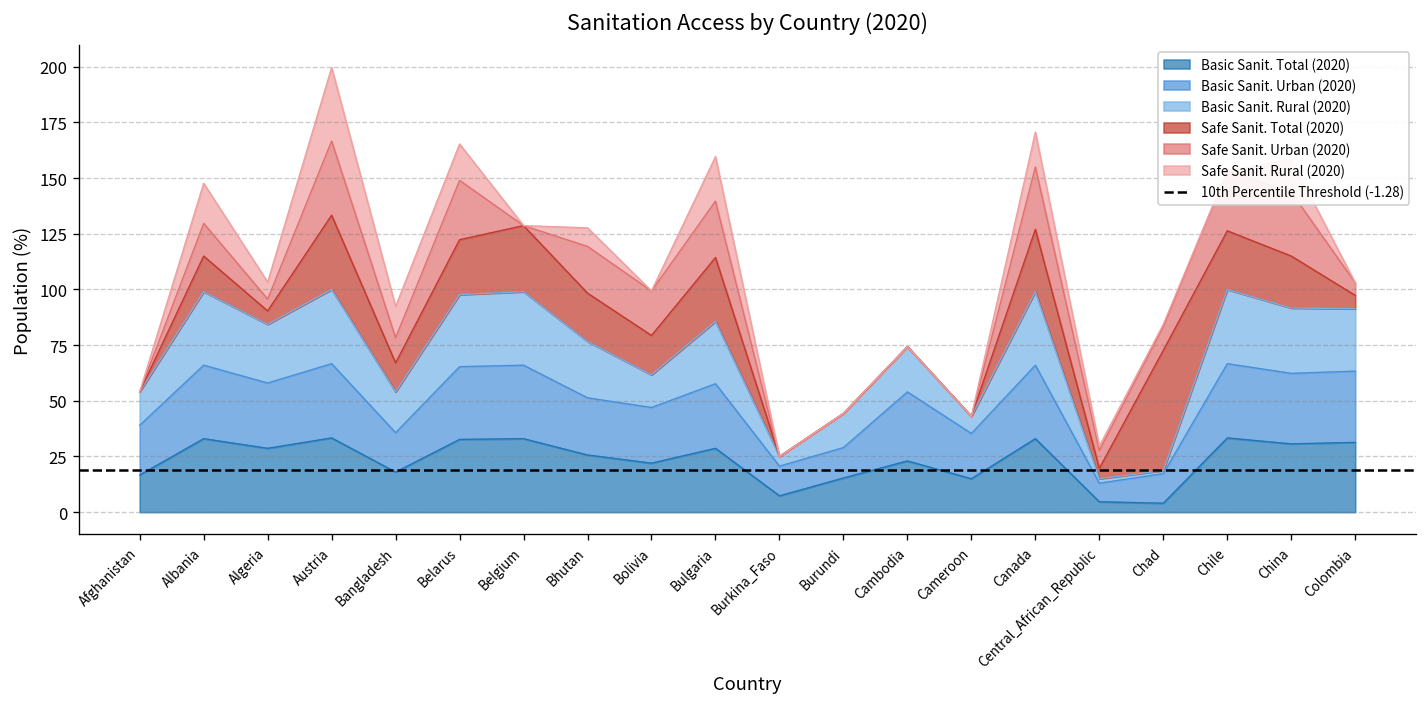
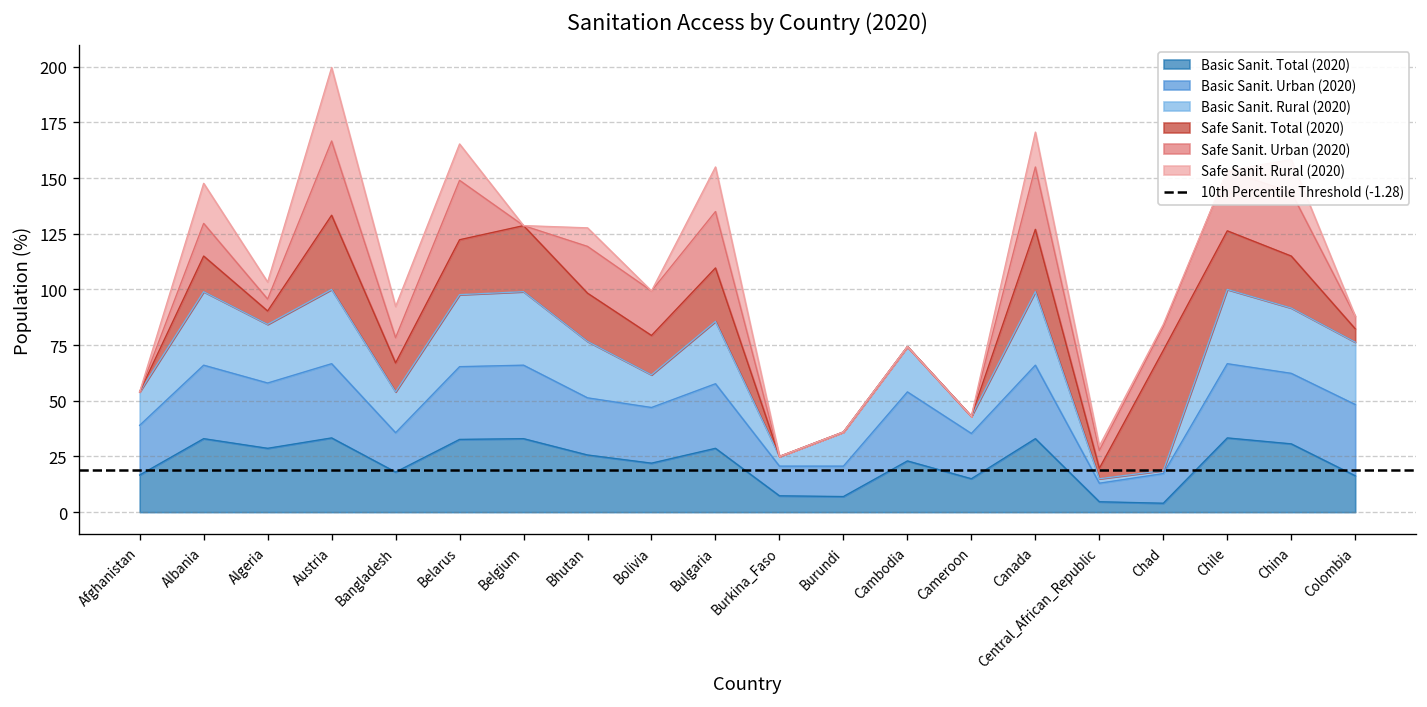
  {
    "Basic Sanit. Total (2020)": {
      "Afghanistan": 17,
      "Albania": 33,
      "Algeria": 29,
      "Austria": 33,
      "Bangladesh": 18,
      "Belarus": 33,
      "Belgium": 33,
      "Bhutan": 26,
      "Bolivia": 22,
      "Bulgaria": 29,
      "Burkina_Faso": 7,
-     "Burundi": 15,
+     "Burundi": 7,
      "Cambodia": 23,
      "Cameroon": 15,
      "Canada": 33,
      "Central_African_Republic": 5,
      "Chad": 4,
      "Chile": 33,
      "China": 31,
-     "Colombia": 31
+     "Colombia": 16
    },
    "Safe Sanit. Total (2020)": {
      "Albania": 16,
      "Algeria": 6,
      "Austria": 33,
      "Bangladesh": 13,
      "Belarus": 25,
      "Bhutan": 22,
      "Bolivia": 18,
-     "Bulgaria": 29,
+     "Bulgaria": 24,
      "Canada": 28,
      "Central_African_Republic": 5,
      "Chad": 54,
      "Chile": 26,
      "China": 23,
      "Colombia": 6
    },
    "Safe Sanit. Urban (2020)": {
      "Albania": 15,
      "Algeria": 5,
      "Austria": 33,
      "Bangladesh": 11,
      "Belarus": 27,
      "Bhutan": 21,
      "Bulgaria": 25,
      "Canada": 28,
      "Central_African_Republic": 8
    },
    "Safe Sanit. Rural (2020)": {
      "Albania": 18,
      "Algeria": 8,
      "Austria": 33,
      "Bangladesh": 14,
      "Belarus": 16,
      "Bhutan": 8,
      "Bulgaria": 20,
      "Canada": 16,
      "Central_African_Republic": 2
    }
  }
